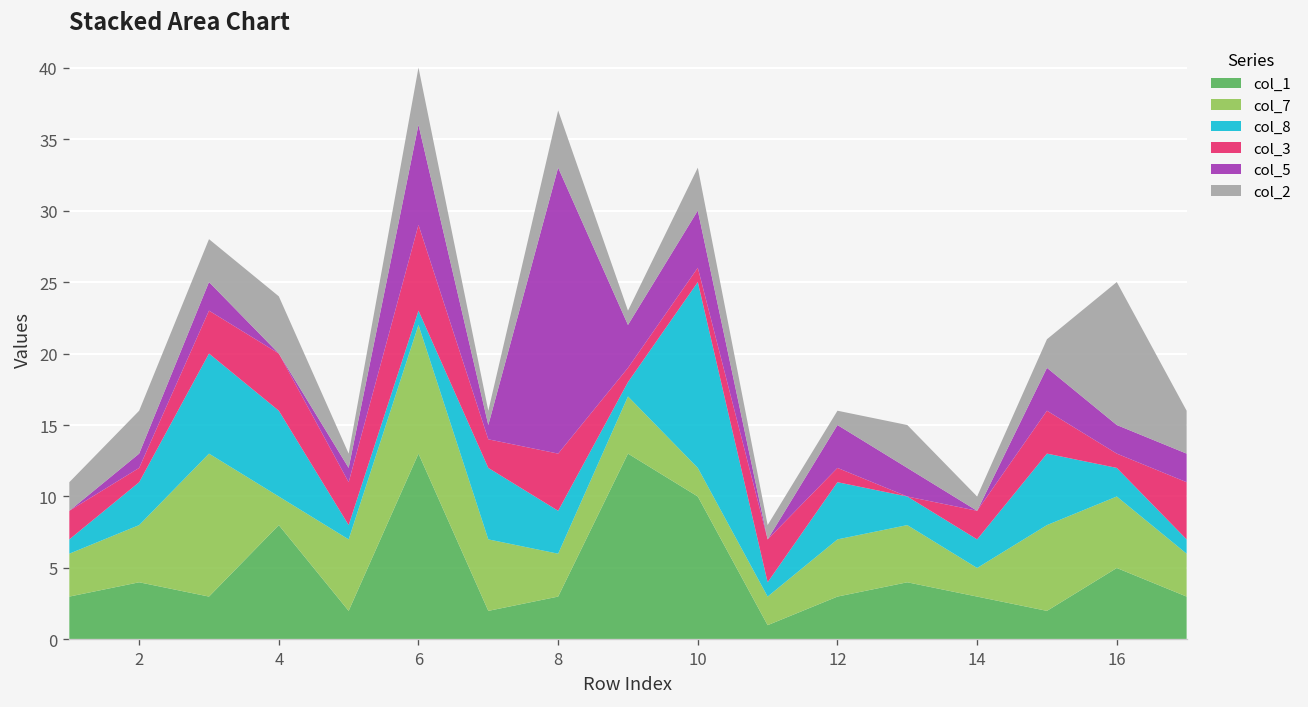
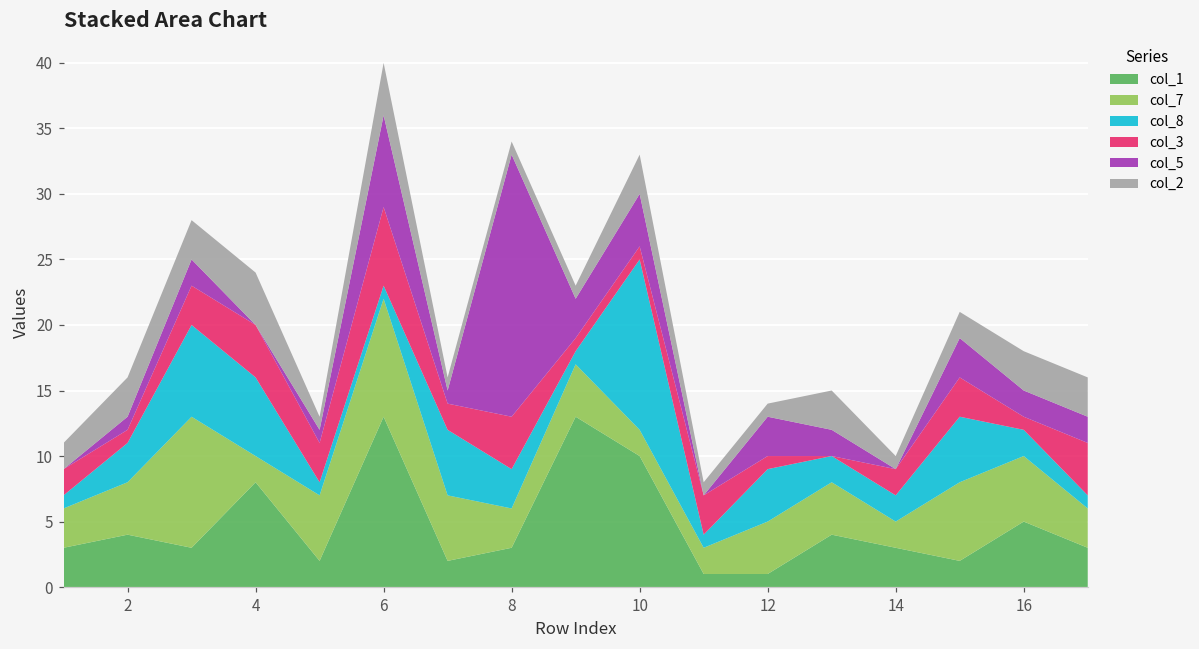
  {
    "col_1": {
      "2": 4,
      "4": 8,
      "6": 13,
      "8": 3,
      "10": 10,
-     "12": 3,
+     "12": 1,
      "14": 3,
      "16": 5
    },
    "col_7": {
      "2": 4,
      "4": 2,
      "6": 9,
      "8": 3,
      "10": 2,
      "12": 4,
      "14": 2,
      "16": 5
    },
    "col_8": {
      "2": 3,
      "4": 6,
      "6": 1,
      "8": 3,
      "10": 13,
      "12": 4,
      "14": 2,
      "16": 2
    },
    "col_3": {
      "2": 1,
      "6": 6,
      "8": 4,
      "10": 1,
      "12": 1,
      "16": 1
    },
    "col_5": {
      "2": 1,
      "6": 7,
      "8": 20,
      "10": 4,
      "12": 3,
      "16": 2
    },
    "col_2": {
      "2": 3,
      "4": 4,
      "6": 4,
-     "8": 4,
+     "8": 1,
      "10": 3,
      "12": 1,
      "14": 1,
-     "16": 10
+     "16": 3
    }
  }
